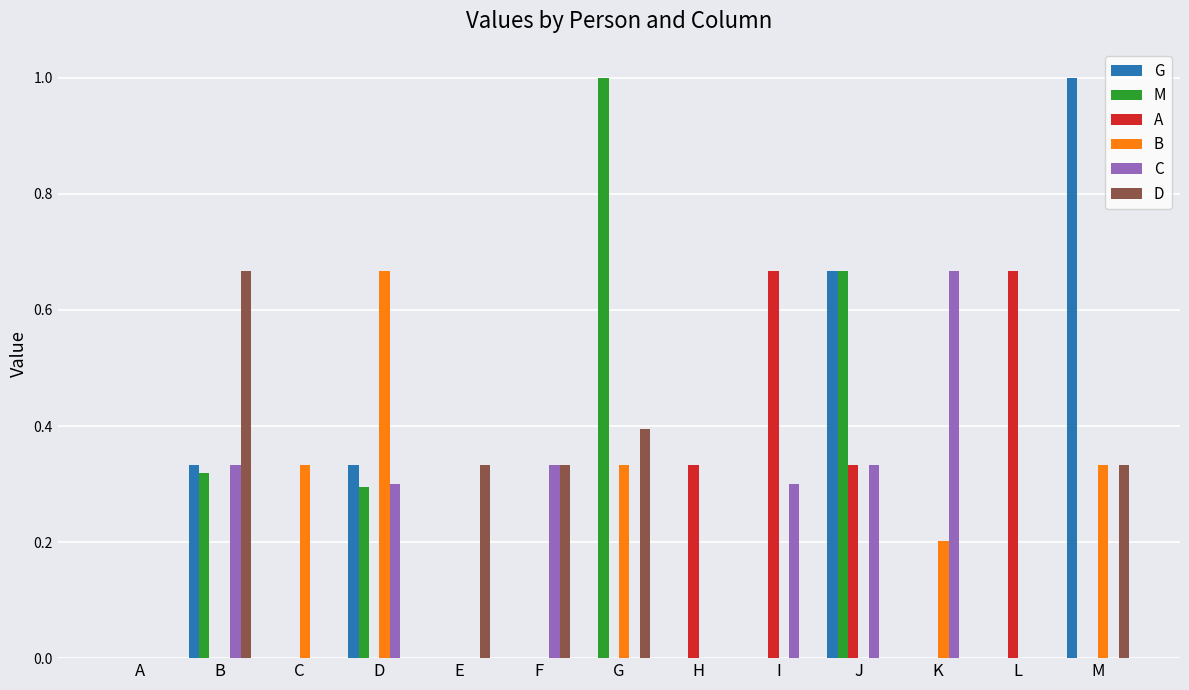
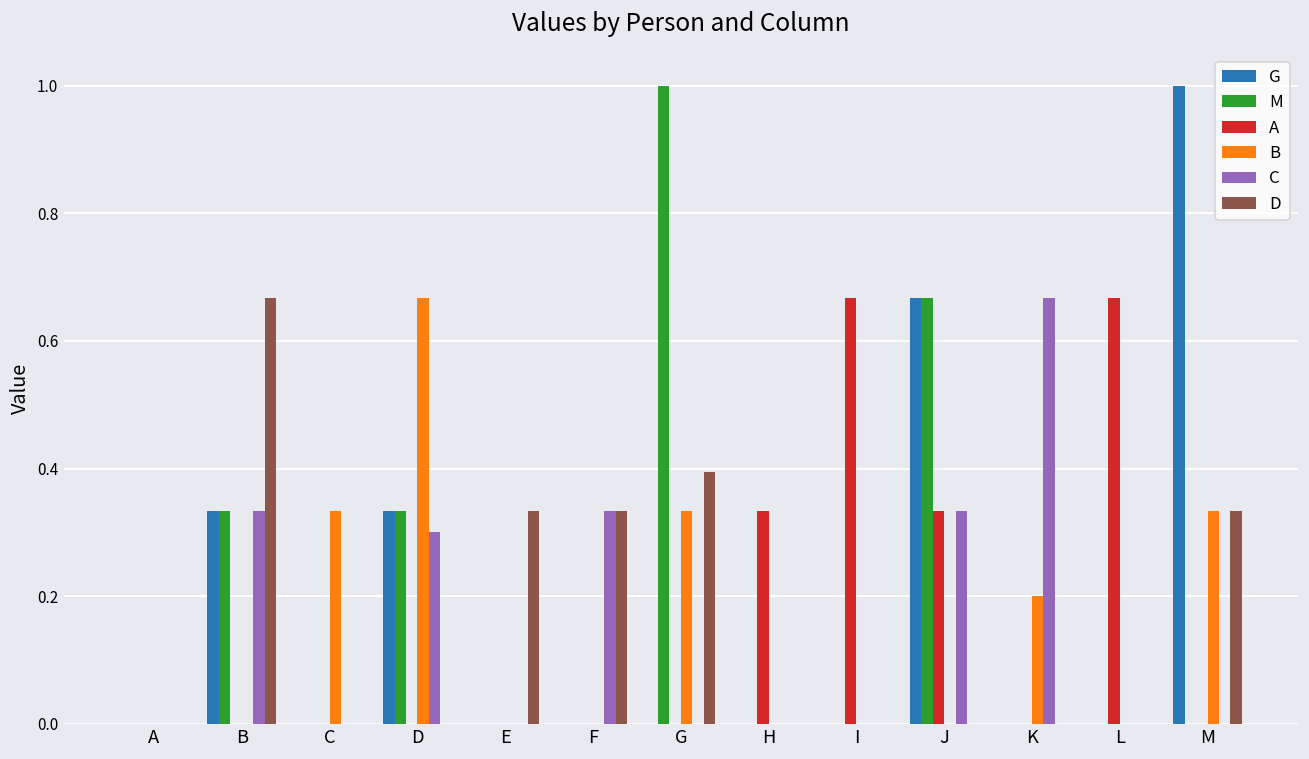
  {
    "G": {
      "A": 0.00,
      "B": 0.33,
      "C": 0.00,
      "D": 0.33,
      "E": 0.00,
      "F": 0.00,
      "G": 0.00,
      "H": 0.00,
      "I": 0.00,
      "J": 0.67,
      "K": 0.00,
      "L": 0.00,
      "M": 1.00
    },
    "M": {
      "A": 0.00,
-     "B": 0.32,
+     "B": 0.33,
      "C": 0.00,
-     "D": 0.29,
+     "D": 0.33,
      "E": 0.00,
      "F": 0.00,
      "G": 1.00,
      "H": 0.00,
      "I": 0.00,
      "J": 0.67,
      "K": 0.00,
      "L": 0.00,
      "M": 0.00
    },
    "A": {
      "A": 0.00,
      "B": 0.00,
      "C": 0.00,
      "D": 0.00,
      "E": 0.00,
      "F": 0.00,
      "G": 0.00,
      "H": 0.33,
      "I": 0.67,
      "J": 0.33,
      "K": 0.00,
      "L": 0.67,
      "M": 0.00
    },
    "B": {
      "A": 0.00,
      "B": 0.00,
      "C": 0.33,
      "D": 0.67,
      "E": 0.00,
      "F": 0.00,
      "G": 0.33,
      "H": 0.00,
      "I": 0.00,
      "J": 0.00,
      "K": 0.20,
      "L": 0.00,
      "M": 0.33
    },
    "C": {
      "A": 0.0,
      "B": 0.33,
      "C": 0.0,
      "D": 0.3,
      "E": 0.0,
      "F": 0.33,
      "G": 0.0,
      "H": 0.0,
-     "I": 0.3,
+     "I": 0.0,
      "J": 0.33,
      "K": 0.67,
      "L": 0.0,
      "M": 0.0
    },
    "D": {
      "A": 0.00,
      "B": 0.67,
      "C": 0.00,
      "D": 0.00,
      "E": 0.33,
      "F": 0.33,
      "G": 0.40,
      "H": 0.00,
      "I": 0.00,
      "J": 0.00,
      "K": 0.00,
      "L": 0.00,
      "M": 0.33
    }
  }
